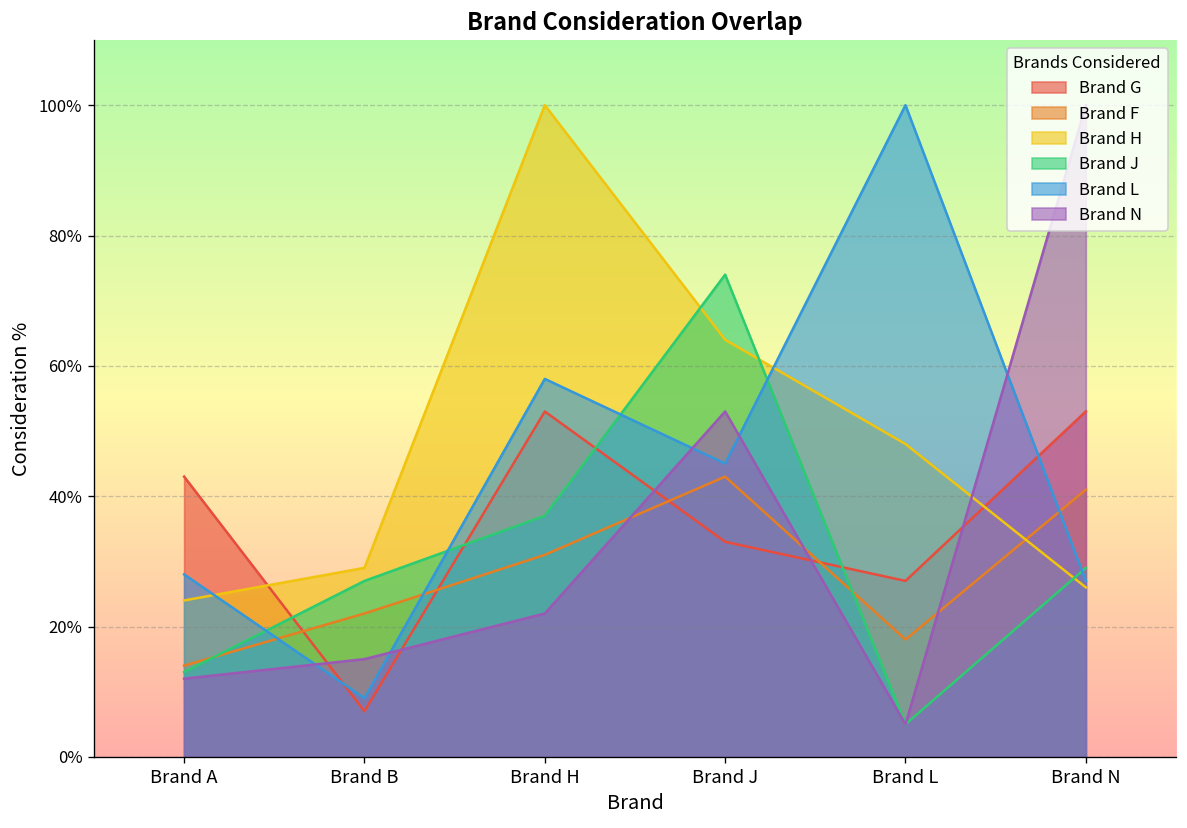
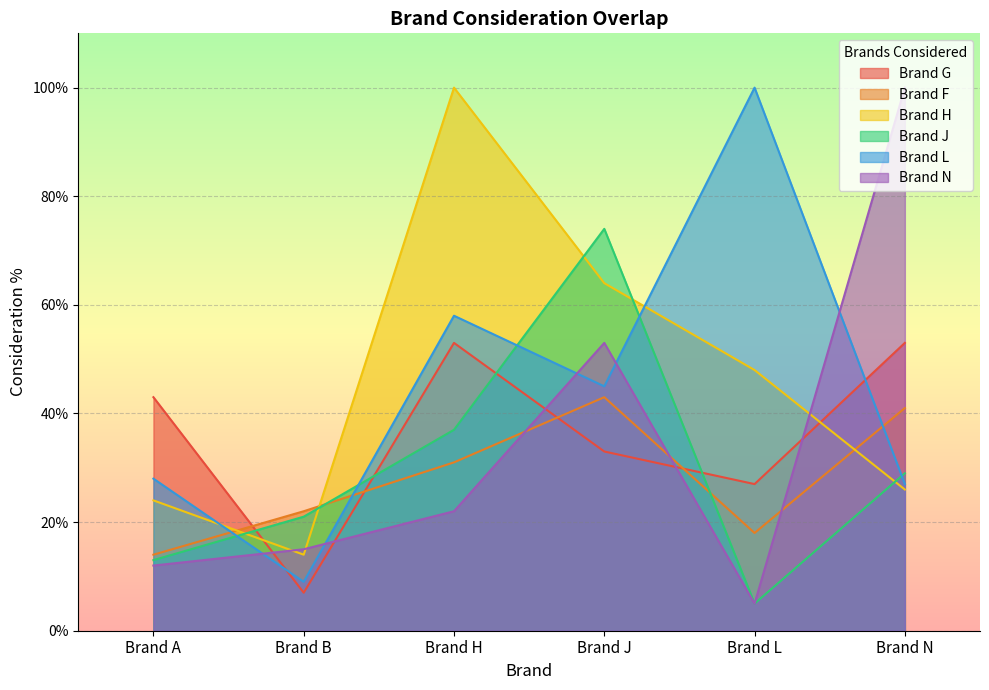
  {
    "Brand H": {
      "Brand A": "24%",
-     "Brand B": "29%",
+     "Brand B": "14%",
      "Brand H": "100%",
      "Brand J": "64%",
      "Brand L": "48%",
      "Brand N": "26%"
    },
    "Brand J": {
      "Brand A": "13%",
-     "Brand B": "27%",
+     "Brand B": "21%",
      "Brand H": "37%",
      "Brand J": "74%",
      "Brand N": "29%"
    },
    "Brand L": {
      "Brand A": "28%",
      "Brand B": "9%",
      "Brand H": "58%",
      "Brand J": "45%",
      "Brand L": "100%",
      "Brand N": "27%"
    },
    "Brand N": {
      "Brand A": "12%",
      "Brand B": "15%",
      "Brand H": "22%",
      "Brand J": "53%"
    }
  }
